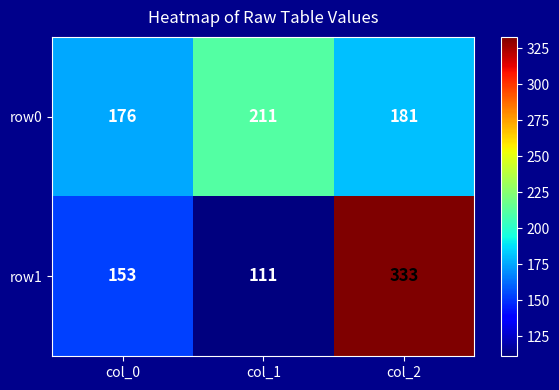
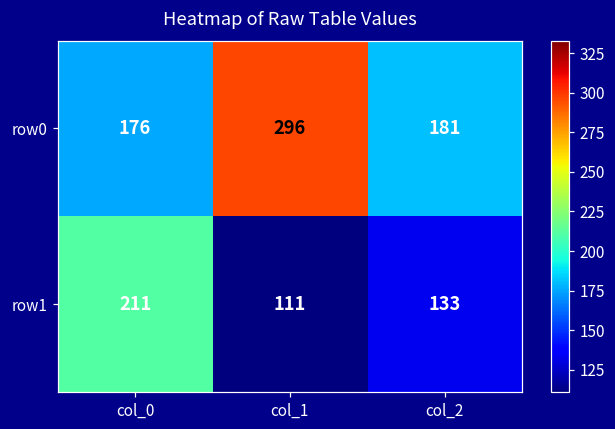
  {
    "row0": {
      "col_0": 176,
-     "col_1": 211,
+     "col_1": 296,
      "col_2": 181
    },
    "row1": {
-     "col_0": 153,
+     "col_0": 211,
      "col_1": 111,
-     "col_2": 333
+     "col_2": 133
    }
  }
